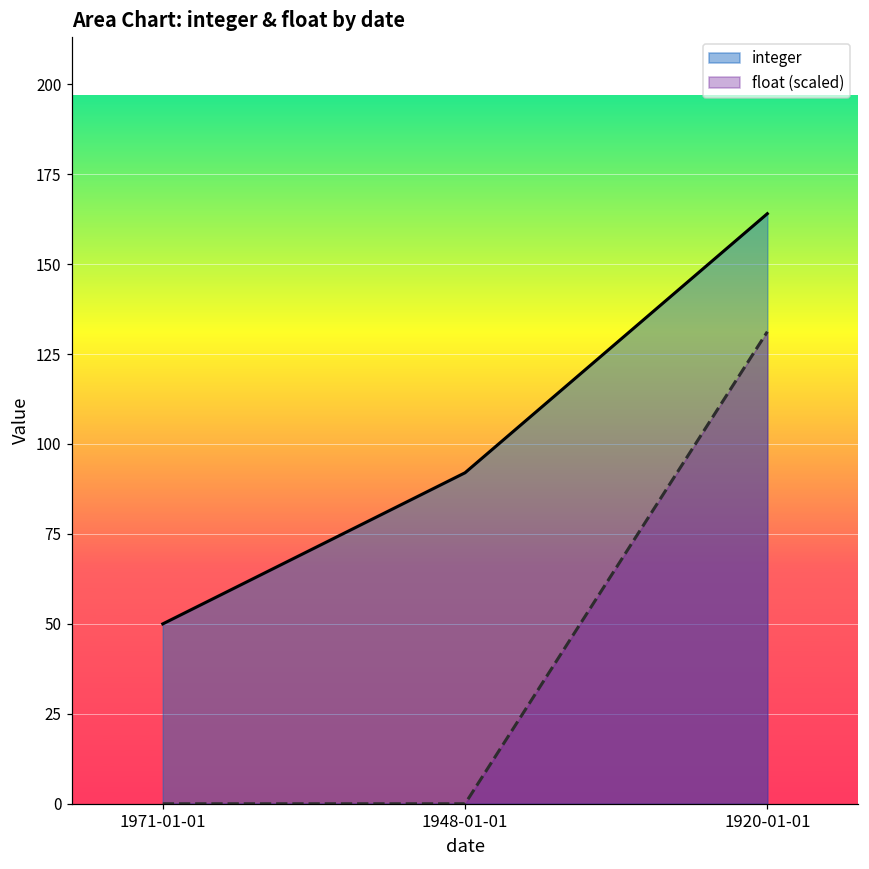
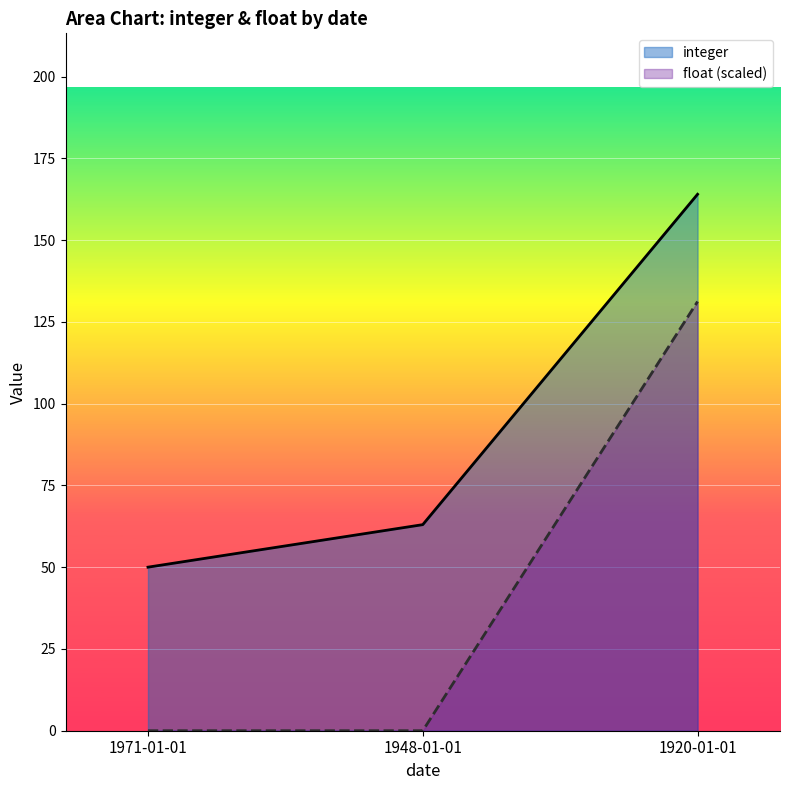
  {
    "integer": {
      "1971-01-01": 50,
-     "1948-01-01": 92,
+     "1948-01-01": 63,
      "1920-01-01": 164
    },
    "float (scaled)": {
      "1971-01-01": 0,
      "1948-01-01": 0,
      "1920-01-01": 131
    }
  }
